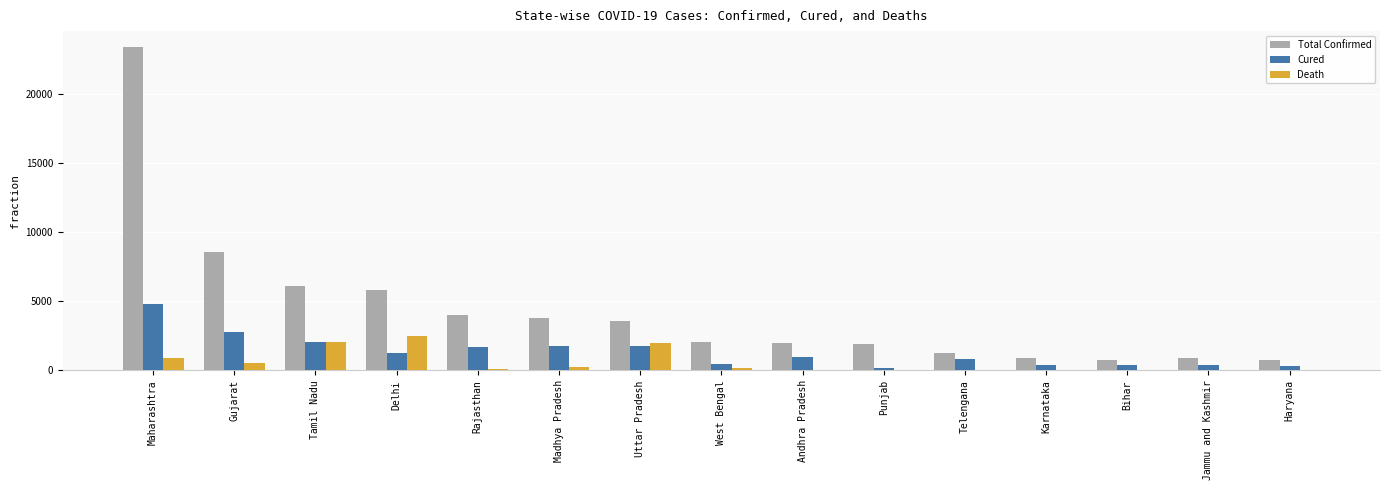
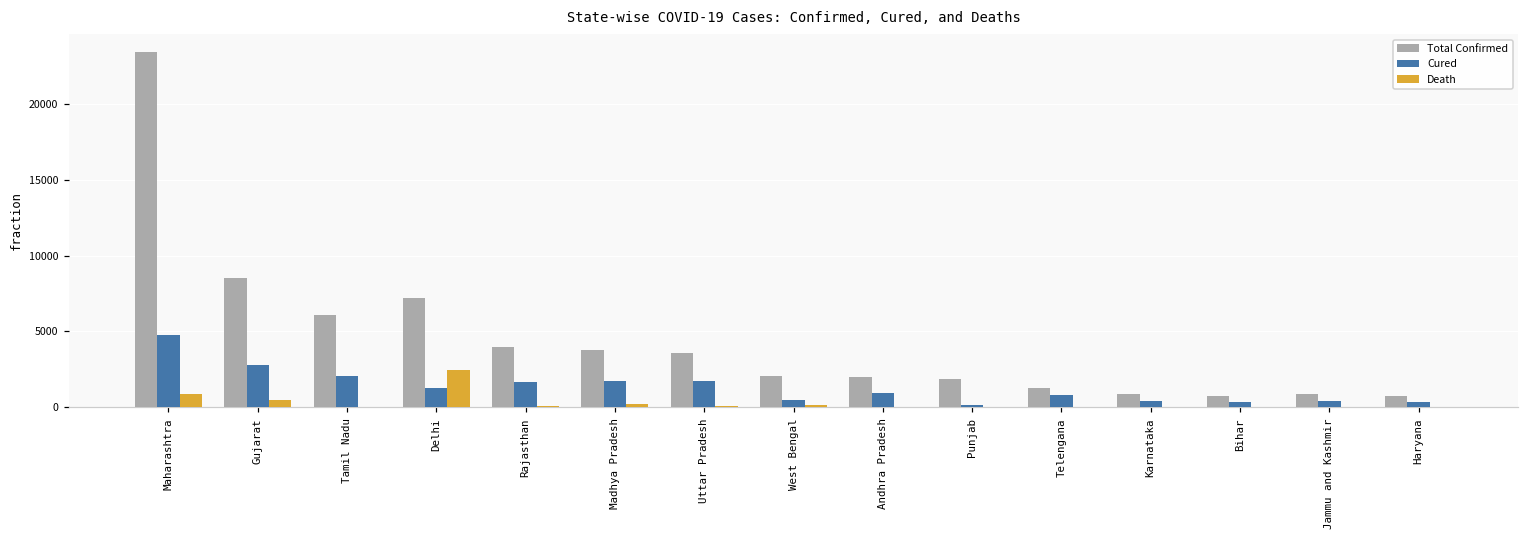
  {
    "Total Confirmed": {
      "Maharashtra": 23400,
      "Gujarat": 8500,
      "Tamil Nadu": 6100,
-     "Delhi": 5800,
+     "Delhi": 7200,
      "Rajasthan": 4000,
      "Madhya Pradesh": 3800,
      "Uttar Pradesh": 3600,
      "West Bengal": 2100,
      "Andhra Pradesh": 2000,
      "Punjab": 1900,
      "Telengana": 1300,
      "Karnataka": 900,
      "Bihar": 700,
      "Jammu and Kashmir": 900,
      "Haryana": 700
    },
    "Cured": {
      "Maharashtra": 4800,
      "Gujarat": 2800,
      "Tamil Nadu": 2100,
      "Delhi": 1300,
      "Rajasthan": 1700,
      "Madhya Pradesh": 1700,
      "Uttar Pradesh": 1800,
      "West Bengal": 500,
      "Andhra Pradesh": 1000,
      "Telengana": 800,
      "Karnataka": 400,
      "Bihar": 400,
      "Jammu and Kashmir": 400,
      "Haryana": 300
    },
    "Death": {
      "Maharashtra": 900,
      "Gujarat": 500,
-     "Tamil Nadu": 2100,
+     "Tamil Nadu": 100,
      "Delhi": 2500,
      "Madhya Pradesh": 200,
-     "Uttar Pradesh": 2000,
+     "Uttar Pradesh": 100,
      "West Bengal": 200
    }
  }
